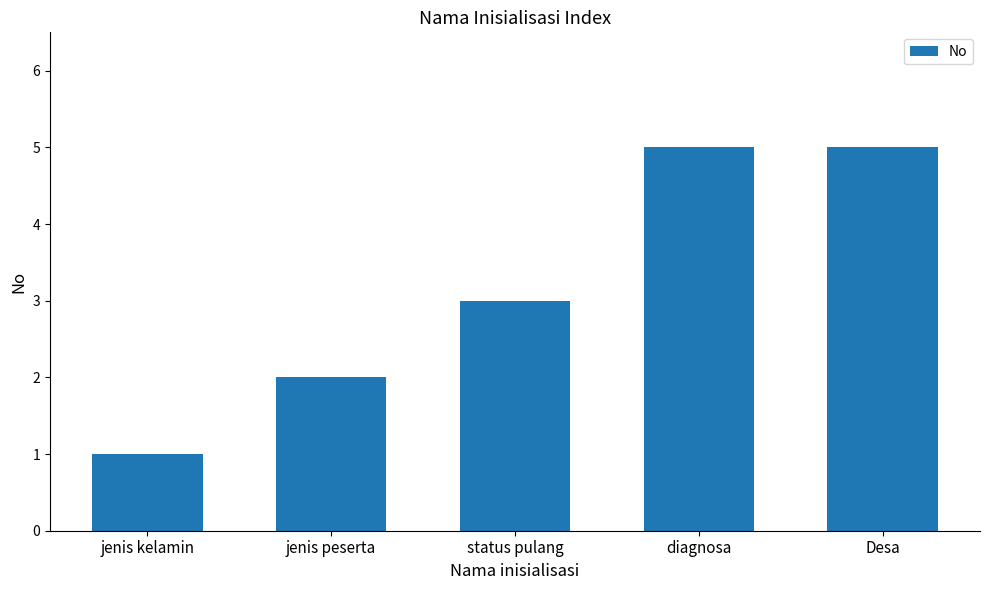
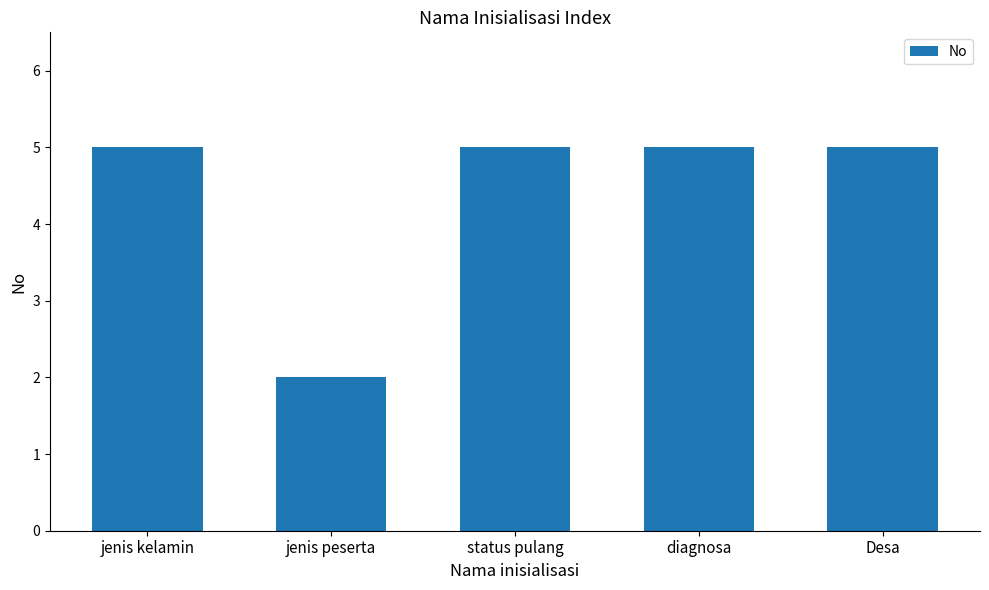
  {
-   "jenis kelamin": 1,
+   "jenis kelamin": 5,
    "jenis peserta": 2,
-   "status pulang": 3,
+   "status pulang": 5,
    "diagnosa": 5,
    "Desa": 5
  }
